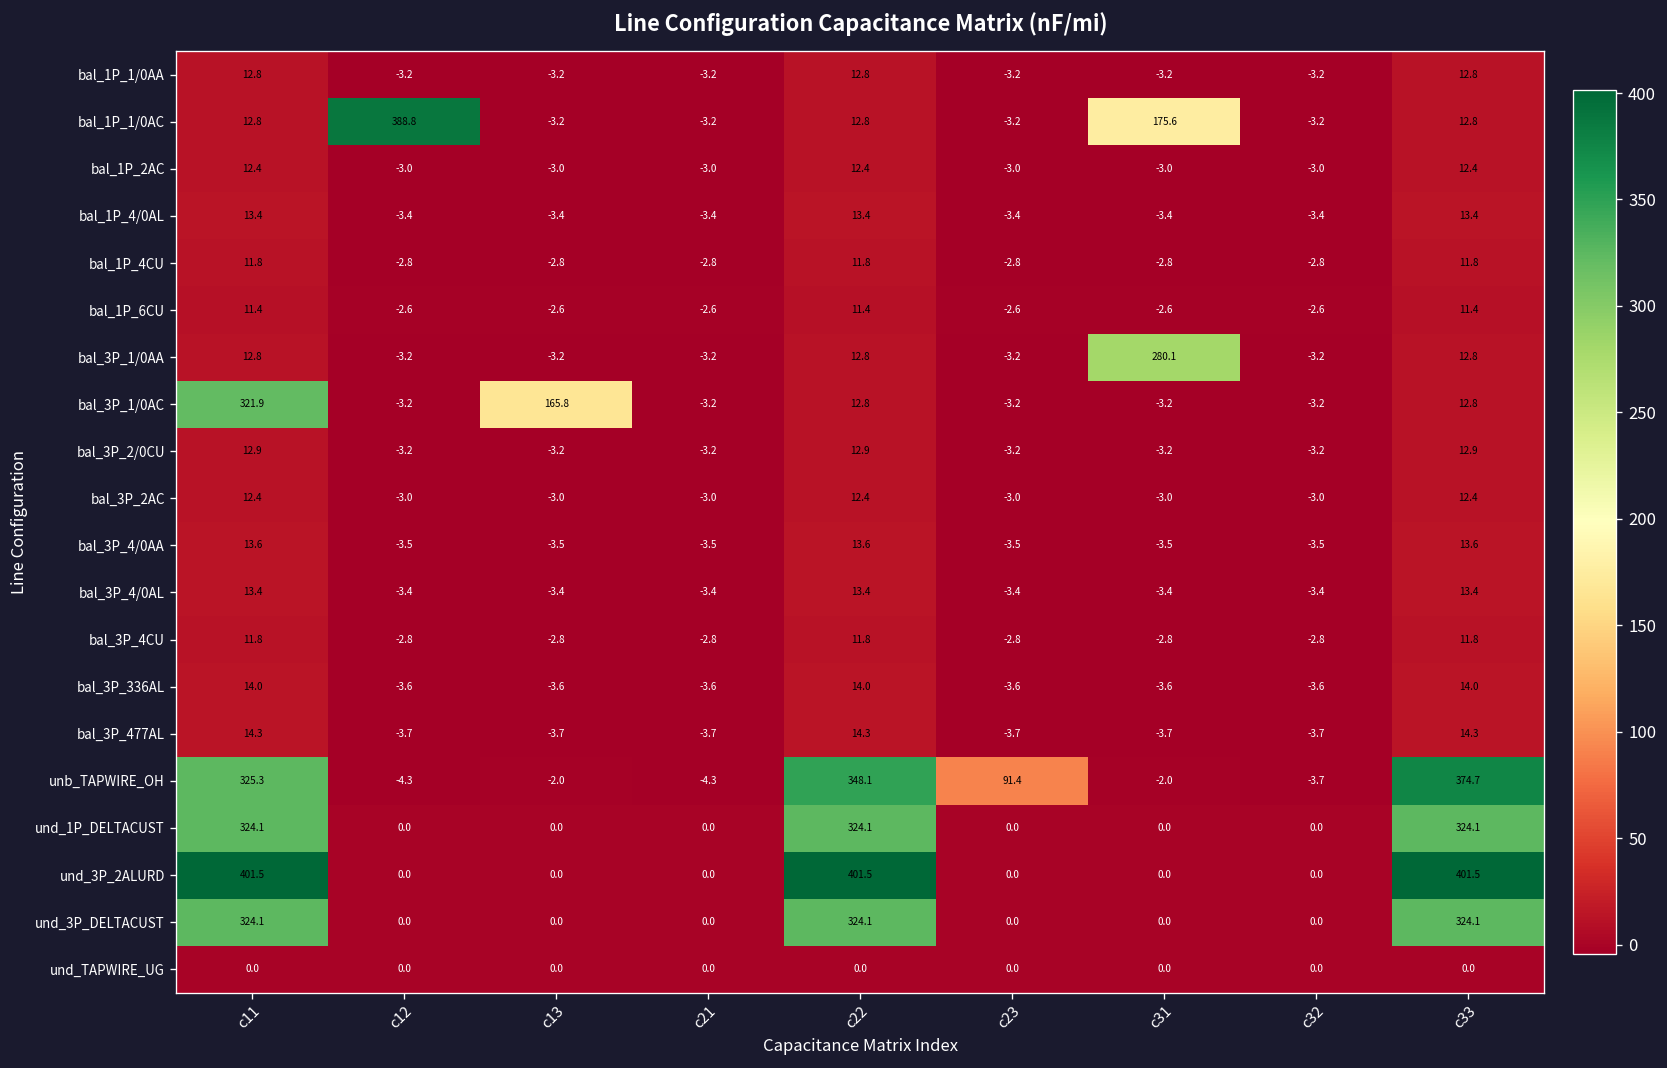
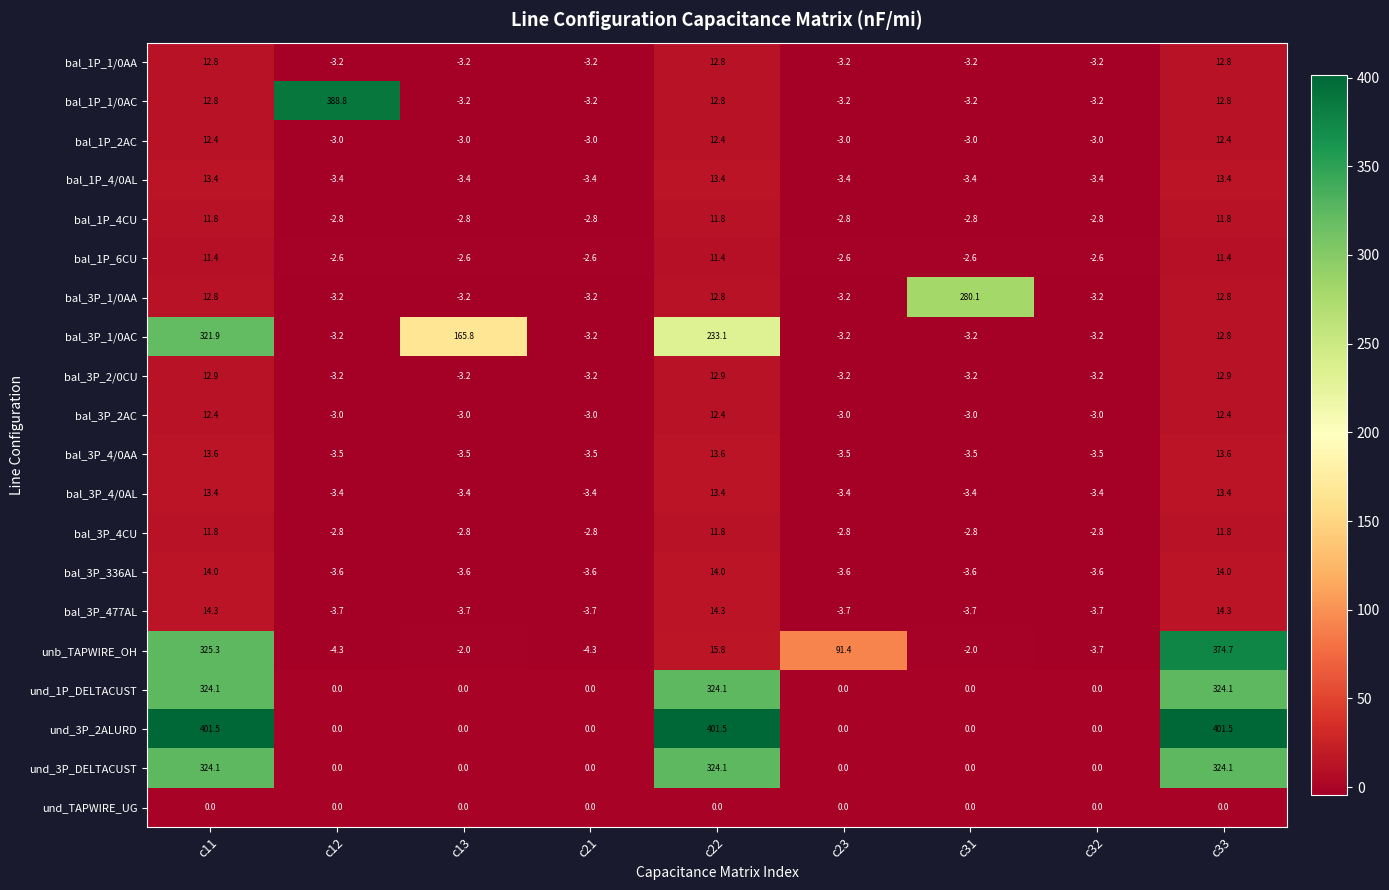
  {
    "bal_1P_1/0AA": {
      "c11": 12.8,
      "c12": -3.2,
      "c13": -3.2,
      "c21": -3.2,
      "c22": 12.8,
      "c23": -3.2,
      "c31": -3.2,
      "c32": -3.2,
      "c33": 12.8
    },
    "bal_1P_1/0AC": {
      "c11": 12.8,
      "c12": 388.8,
      "c13": -3.2,
      "c21": -3.2,
      "c22": 12.8,
      "c23": -3.2,
-     "c31": 175.6,
+     "c31": -3.2,
      "c32": -3.2,
      "c33": 12.8
    },
    "bal_1P_2AC": {
      "c11": 12.4,
      "c12": -3.0,
      "c13": -3.0,
      "c21": -3.0,
      "c22": 12.4,
      "c23": -3.0,
      "c31": -3.0,
      "c32": -3.0,
      "c33": 12.4
    },
    "bal_1P_4/0AL": {
      "c11": 13.4,
      "c12": -3.4,
      "c13": -3.4,
      "c21": -3.4,
      "c22": 13.4,
      "c23": -3.4,
      "c31": -3.4,
      "c32": -3.4,
      "c33": 13.4
    },
    "bal_1P_4CU": {
      "c11": 11.8,
      "c12": -2.8,
      "c13": -2.8,
      "c21": -2.8,
      "c22": 11.8,
      "c23": -2.8,
      "c31": -2.8,
      "c32": -2.8,
      "c33": 11.8
    },
    "bal_1P_6CU": {
      "c11": 11.4,
      "c12": -2.6,
      "c13": -2.6,
      "c21": -2.6,
      "c22": 11.4,
      "c23": -2.6,
      "c31": -2.6,
      "c32": -2.6,
      "c33": 11.4
    },
    "bal_3P_1/0AA": {
      "c11": 12.8,
      "c12": -3.2,
      "c13": -3.2,
      "c21": -3.2,
      "c22": 12.8,
      "c23": -3.2,
      "c31": 280.1,
      "c32": -3.2,
      "c33": 12.8
    },
    "bal_3P_1/0AC": {
      "c11": 321.9,
      "c12": -3.2,
      "c13": 165.8,
      "c21": -3.2,
-     "c22": 12.8,
+     "c22": 233.1,
      "c23": -3.2,
      "c31": -3.2,
      "c32": -3.2,
      "c33": 12.8
    },
    "bal_3P_2/0CU": {
      "c11": 12.9,
      "c12": -3.2,
      "c13": -3.2,
      "c21": -3.2,
      "c22": 12.9,
      "c23": -3.2,
      "c31": -3.2,
      "c32": -3.2,
      "c33": 12.9
    },
    "bal_3P_2AC": {
      "c11": 12.4,
      "c12": -3.0,
      "c13": -3.0,
      "c21": -3.0,
      "c22": 12.4,
      "c23": -3.0,
      "c31": -3.0,
      "c32": -3.0,
      "c33": 12.4
    },
    "bal_3P_4/0AA": {
      "c11": 13.6,
      "c12": -3.5,
      "c13": -3.5,
      "c21": -3.5,
      "c22": 13.6,
      "c23": -3.5,
      "c31": -3.5,
      "c32": -3.5,
      "c33": 13.6
    },
    "bal_3P_4/0AL": {
      "c11": 13.4,
      "c12": -3.4,
      "c13": -3.4,
      "c21": -3.4,
      "c22": 13.4,
      "c23": -3.4,
      "c31": -3.4,
      "c32": -3.4,
      "c33": 13.4
    },
    "bal_3P_4CU": {
      "c11": 11.8,
      "c12": -2.8,
      "c13": -2.8,
      "c21": -2.8,
      "c22": 11.8,
      "c23": -2.8,
      "c31": -2.8,
      "c32": -2.8,
      "c33": 11.8
    },
    "bal_3P_336AL": {
      "c11": 14.0,
      "c12": -3.6,
      "c13": -3.6,
      "c21": -3.6,
      "c22": 14.0,
      "c23": -3.6,
      "c31": -3.6,
      "c32": -3.6,
      "c33": 14.0
    },
    "bal_3P_477AL": {
      "c11": 14.3,
      "c12": -3.7,
      "c13": -3.7,
      "c21": -3.7,
      "c22": 14.3,
      "c23": -3.7,
      "c31": -3.7,
      "c32": -3.7,
      "c33": 14.3
    },
    "unb_TAPWIRE_OH": {
      "c11": 325.3,
      "c12": -4.3,
      "c13": -2.0,
      "c21": -4.3,
-     "c22": 348.1,
+     "c22": 15.8,
      "c23": 91.4,
      "c31": -2.0,
      "c32": -3.7,
      "c33": 374.7
    },
    "und_1P_DELTACUST": {
      "c11": 324.1,
      "c12": 0.0,
      "c13": 0.0,
      "c21": 0.0,
      "c22": 324.1,
      "c23": 0.0,
      "c31": 0.0,
      "c32": 0.0,
      "c33": 324.1
    },
    "und_3P_2ALURD": {
      "c11": 401.5,
      "c12": 0.0,
      "c13": 0.0,
      "c21": 0.0,
      "c22": 401.5,
      "c23": 0.0,
      "c31": 0.0,
      "c32": 0.0,
      "c33": 401.5
    },
    "und_3P_DELTACUST": {
      "c11": 324.1,
      "c12": 0.0,
      "c13": 0.0,
      "c21": 0.0,
      "c22": 324.1,
      "c23": 0.0,
      "c31": 0.0,
      "c32": 0.0,
      "c33": 324.1
    },
    "und_TAPWIRE_UG": {
      "c11": 0.0,
      "c12": 0.0,
      "c13": 0.0,
      "c21": 0.0,
      "c22": 0.0,
      "c23": 0.0,
      "c31": 0.0,
      "c32": 0.0,
      "c33": 0.0
    }
  }
